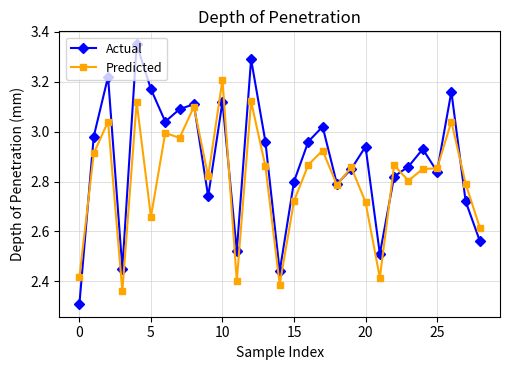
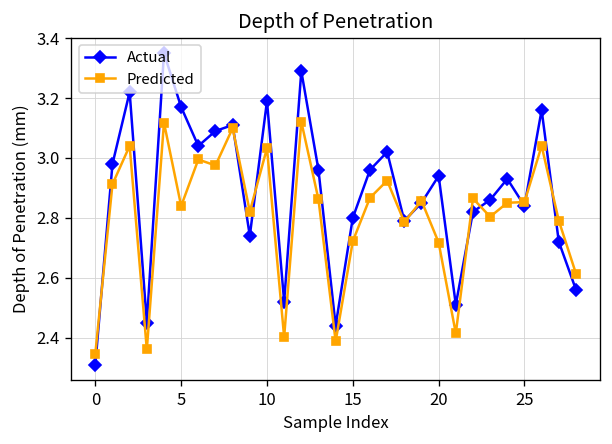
  {
    "Actual": {
      "0": 2.31,
      "5": 3.17,
-     "10": 3.12,
+     "10": 3.19,
      "15": 2.80,
      "20": 2.94,
      "25": 2.84
    },
    "Predicted": {
-     "0": 2.42,
-     "5": 2.66,
-     "10": 3.21,
+     "0": 2.35,
+     "5": 2.84,
+     "10": 3.03,
      "15": 2.72,
      "20": 2.72,
      "25": 2.85
    }
  }
